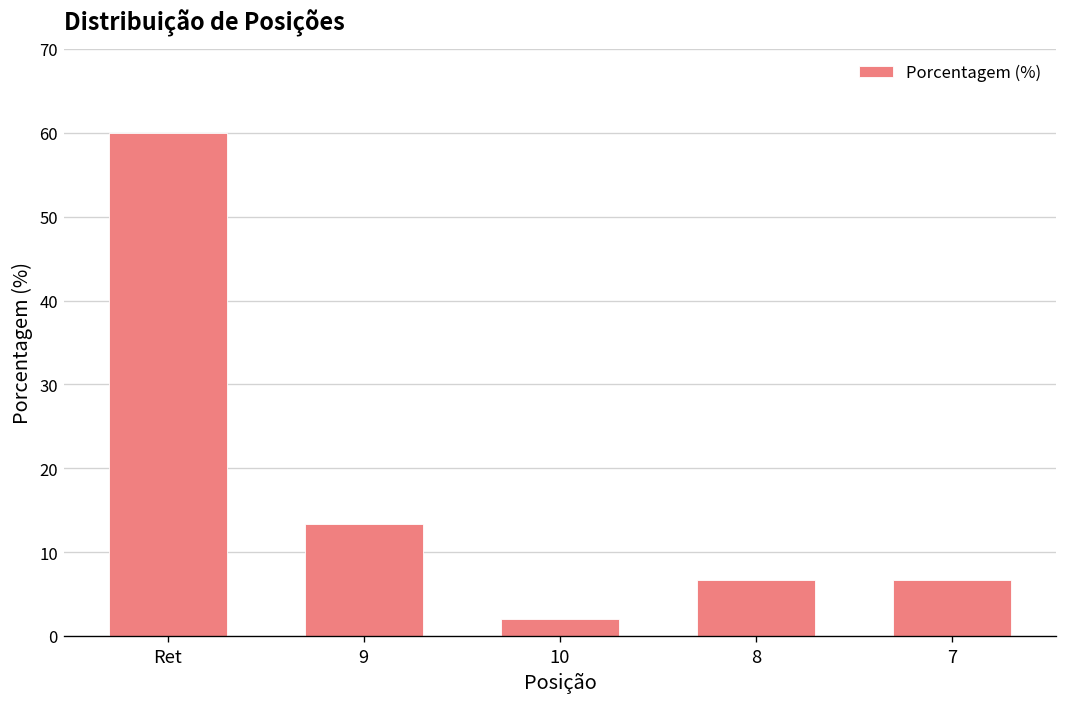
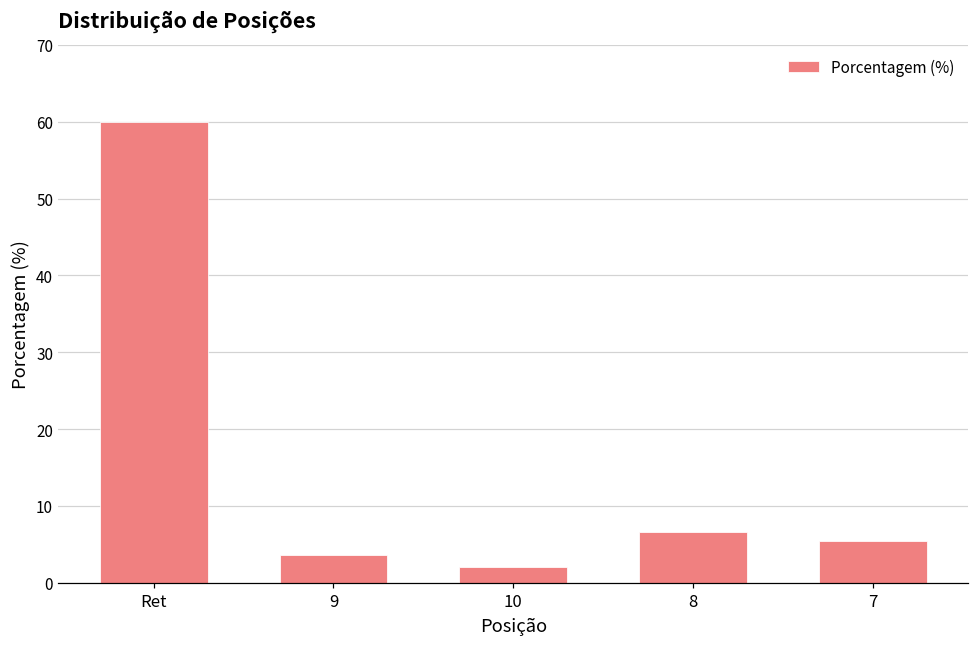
  {
    "Ret": 60,
-   "9": 13,
+   "9": 4,
    "10": 2,
    "8": 7,
-   "7": 7
+   "7": 5
  }
